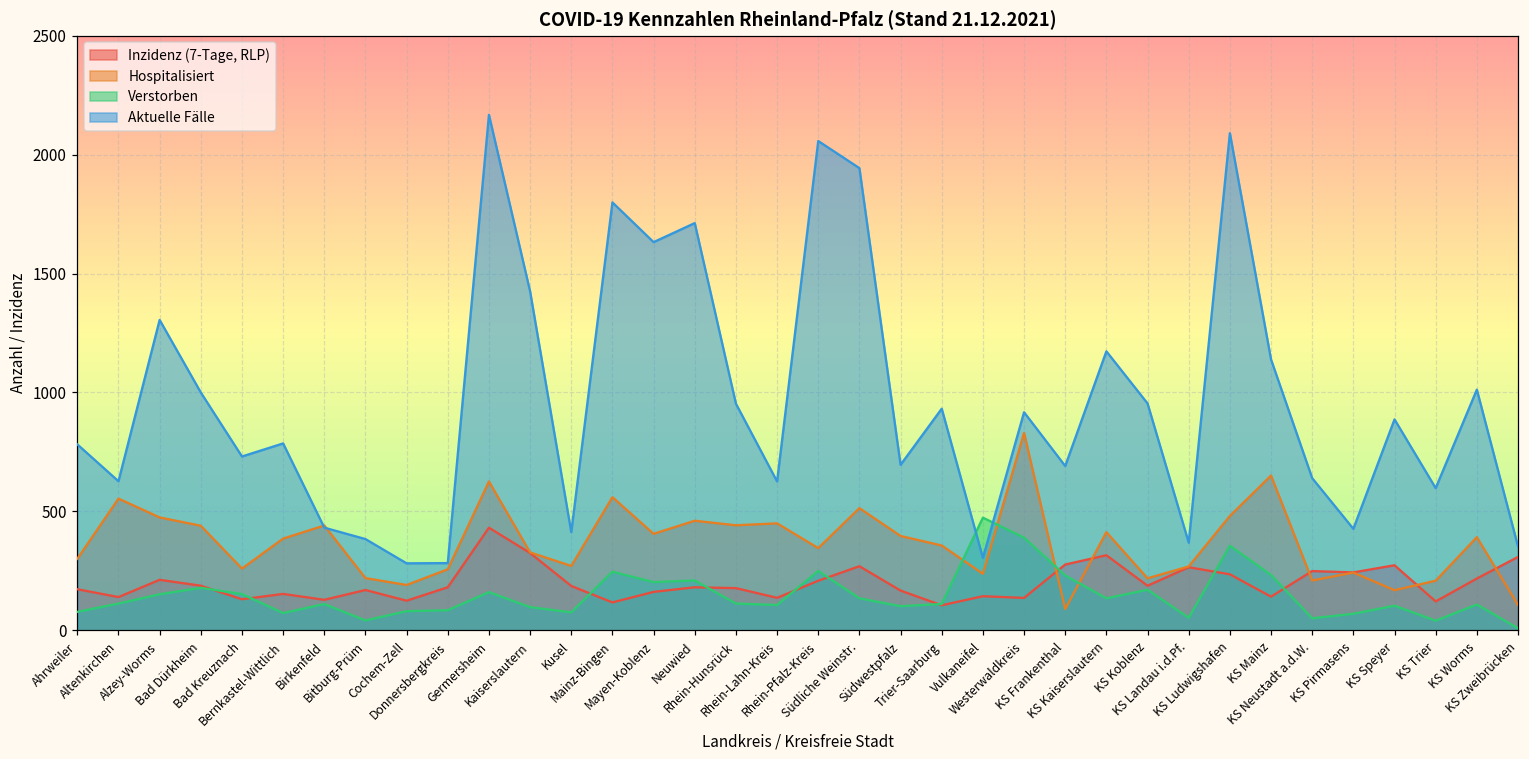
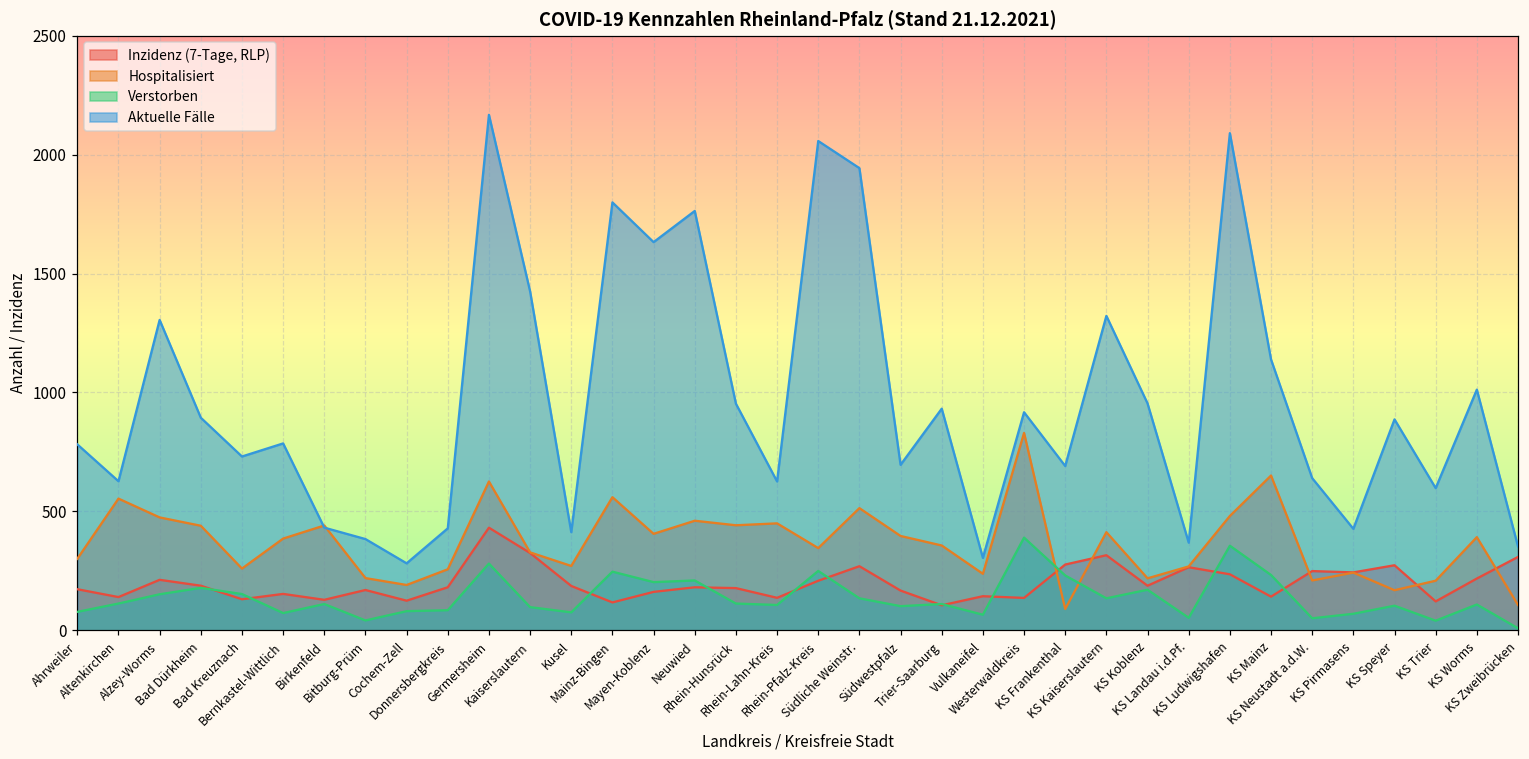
  {
    "Verstorben": {
      "Ahrweiler": 80,
      "Altenkirchen": 110,
      "Alzey-Worms": 150,
      "Bad Kreuznach": 150,
      "Bernkastel-Wittlich": 70,
      "Birkenfeld": 110,
      "Bitburg-Prüm": 40,
      "Cochem-Zell": 80,
      "Donnersbergkreis": 90,
-     "Germersheim": 160,
+     "Germersheim": 280,
      "Kaiserslautern": 100,
      "Kusel": 80,
      "Mainz-Bingen": 250,
      "Mayen-Koblenz": 200,
      "Neuwied": 210,
      "Rhein-Hunsrück": 110,
      "Rhein-Lahn-Kreis": 110,
      "Rhein-Pfalz-Kreis": 250,
      "Südliche Weinstr.": 140,
      "Südwestpfalz": 100,
-     "Vulkaneifel": 470,
+     "Vulkaneifel": 70,
      "Westerwaldkreis": 390,
      "KS Frankenthal": 230,
      "KS Kaiserslautern": 140,
      "KS Koblenz": 170,
      "KS Landau i.d.Pf.": 50,
      "KS Ludwigshafen": 360,
      "KS Mainz": 230,
      "KS Neustadt a.d.W.": 50,
      "KS Pirmasens": 70,
      "KS Speyer": 100,
      "KS Trier": 40,
      "KS Worms": 110,
      "KS Zweibrücken": 10
    },
    "Aktuelle Fälle": {
      "Ahrweiler": 780,
      "Altenkirchen": 630,
      "Alzey-Worms": 1310,
-     "Bad Dürkheim": 1000,
+     "Bad Dürkheim": 890,
      "Bad Kreuznach": 730,
      "Bernkastel-Wittlich": 790,
      "Bitburg-Prüm": 380,
      "Cochem-Zell": 280,
-     "Donnersbergkreis": 280,
+     "Donnersbergkreis": 430,
      "Germersheim": 2170,
      "Kaiserslautern": 1430,
      "Kusel": 410,
      "Mainz-Bingen": 1800,
      "Mayen-Koblenz": 1630,
-     "Neuwied": 1710,
+     "Neuwied": 1760,
      "Rhein-Hunsrück": 950,
      "Rhein-Lahn-Kreis": 630,
      "Rhein-Pfalz-Kreis": 2060,
      "Südliche Weinstr.": 1940,
      "Südwestpfalz": 700,
      "Trier-Saarburg": 930,
      "Vulkaneifel": 310,
      "Westerwaldkreis": 920,
      "KS Frankenthal": 690,
-     "KS Kaiserslautern": 1170,
+     "KS Kaiserslautern": 1320,
      "KS Koblenz": 950,
      "KS Landau i.d.Pf.": 370,
      "KS Ludwigshafen": 2090,
      "KS Mainz": 1140,
      "KS Neustadt a.d.W.": 640,
      "KS Pirmasens": 430,
      "KS Speyer": 890,
      "KS Trier": 600,
      "KS Worms": 1010,
      "KS Zweibrücken": 350
    }
  }
